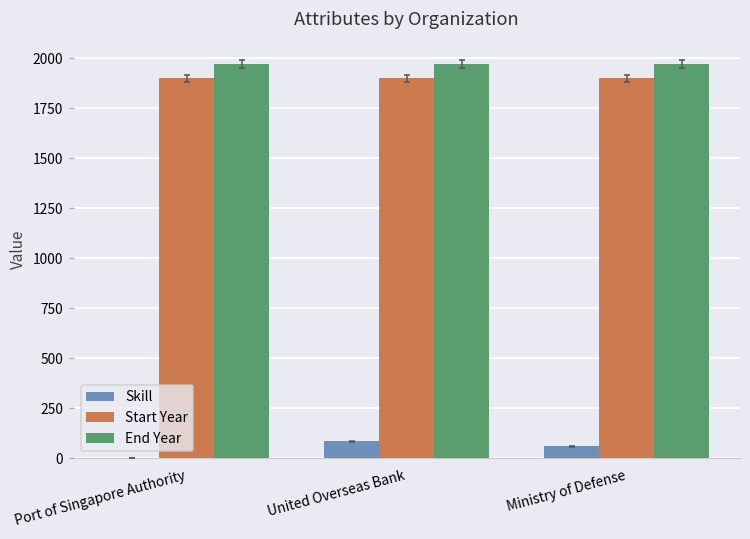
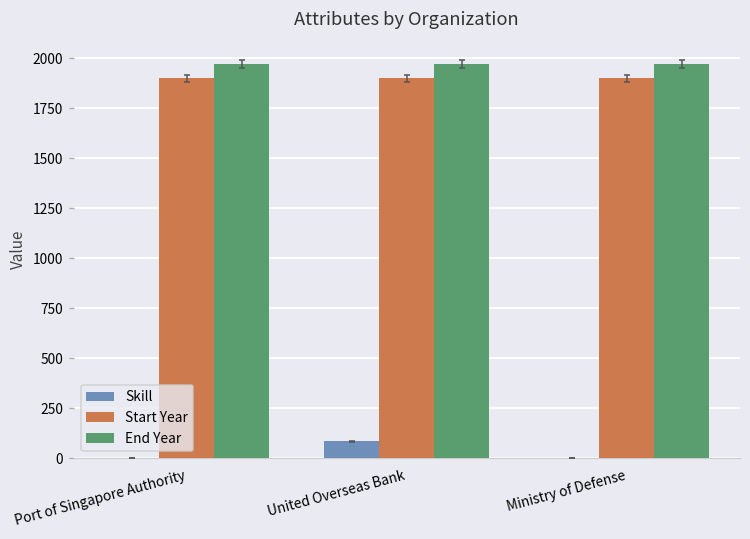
  {
    "Skill": {
      "United Overseas Bank": 80,
-     "Ministry of Defense": 60
+     "Ministry of Defense": 0
    },
    "Start Year": {
      "Port of Singapore Authority": 1900,
      "United Overseas Bank": 1900,
      "Ministry of Defense": 1900
    },
    "End Year": {
      "Port of Singapore Authority": 1970,
      "United Overseas Bank": 1970,
      "Ministry of Defense": 1970
    }
  }
